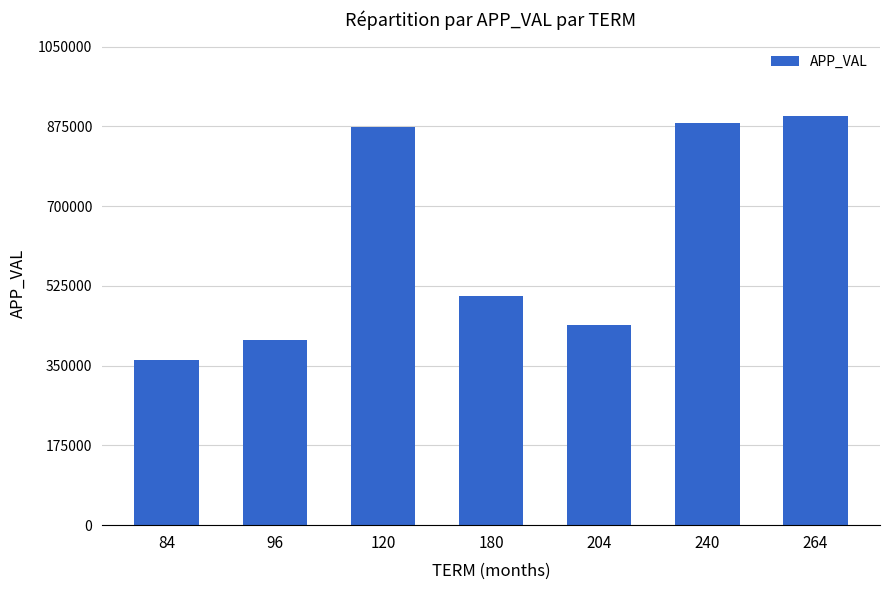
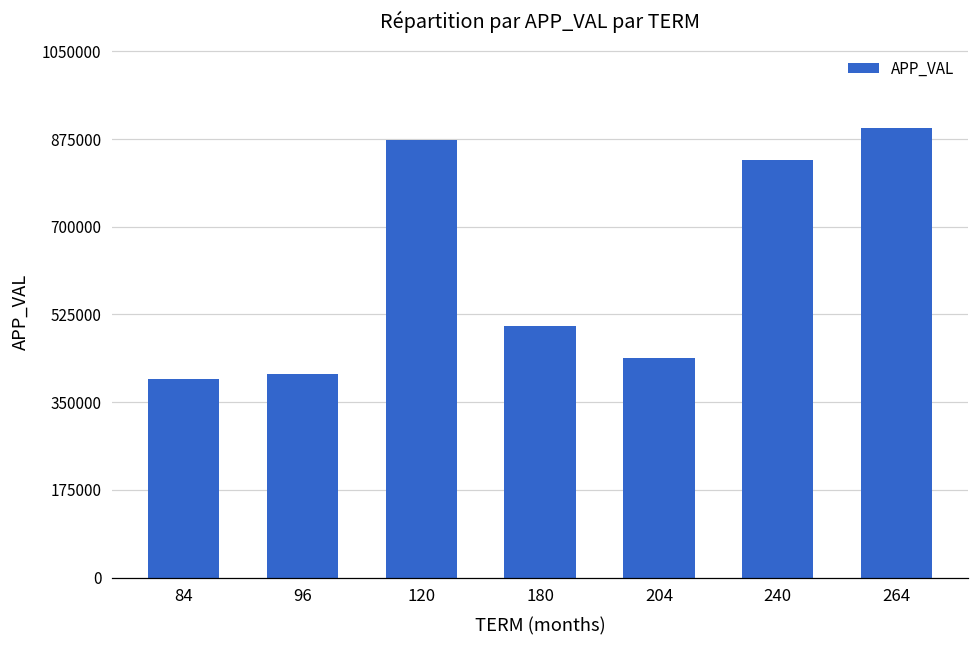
  {
-   "84": 360000,
+   "84": 400000,
    "96": 410000,
    "120": 870000,
    "180": 500000,
    "204": 440000,
-   "240": 880000,
+   "240": 830000,
    "264": 900000
  }
